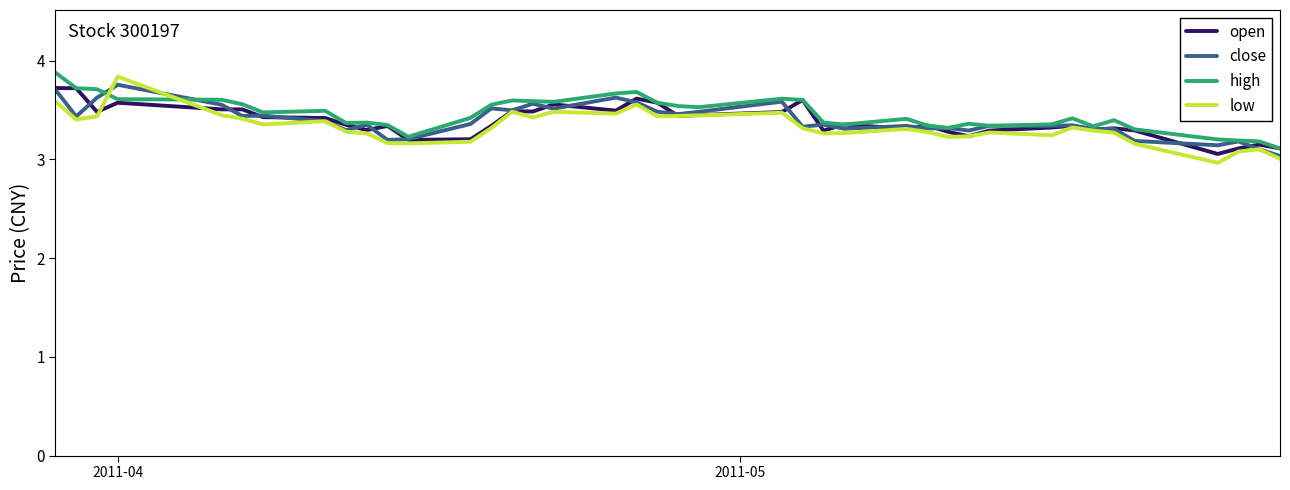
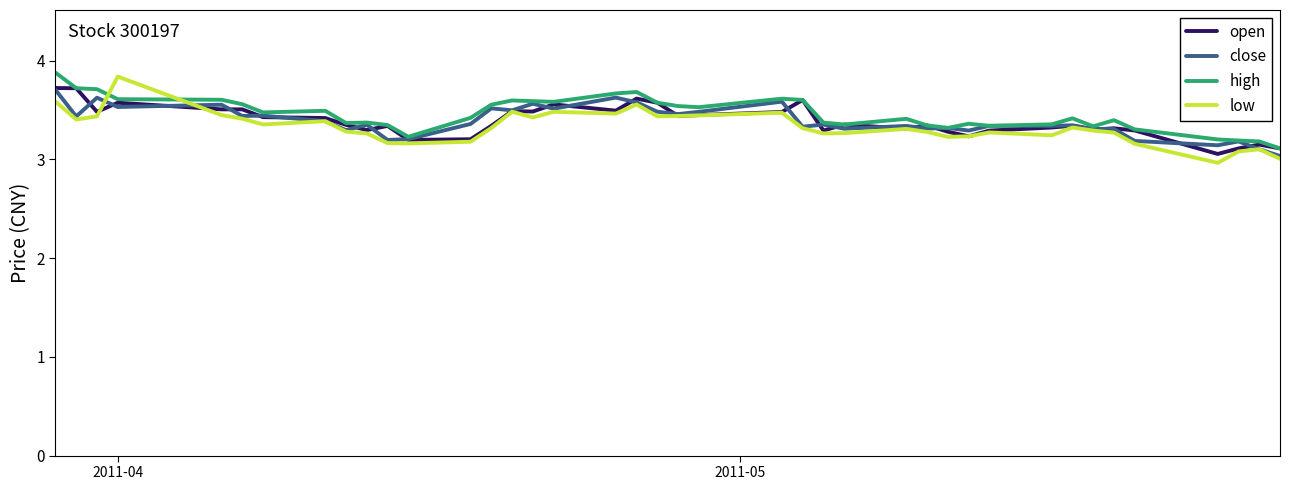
  {
    "open": {
      "2011-04": 3.6
    },
    "close": {
-     "2011-04": 3.8
+     "2011-04": 3.5
    },
    "high": {
      "2011-04": 3.6
    },
    "low": {
      "2011-04": 3.8
    }
  }
